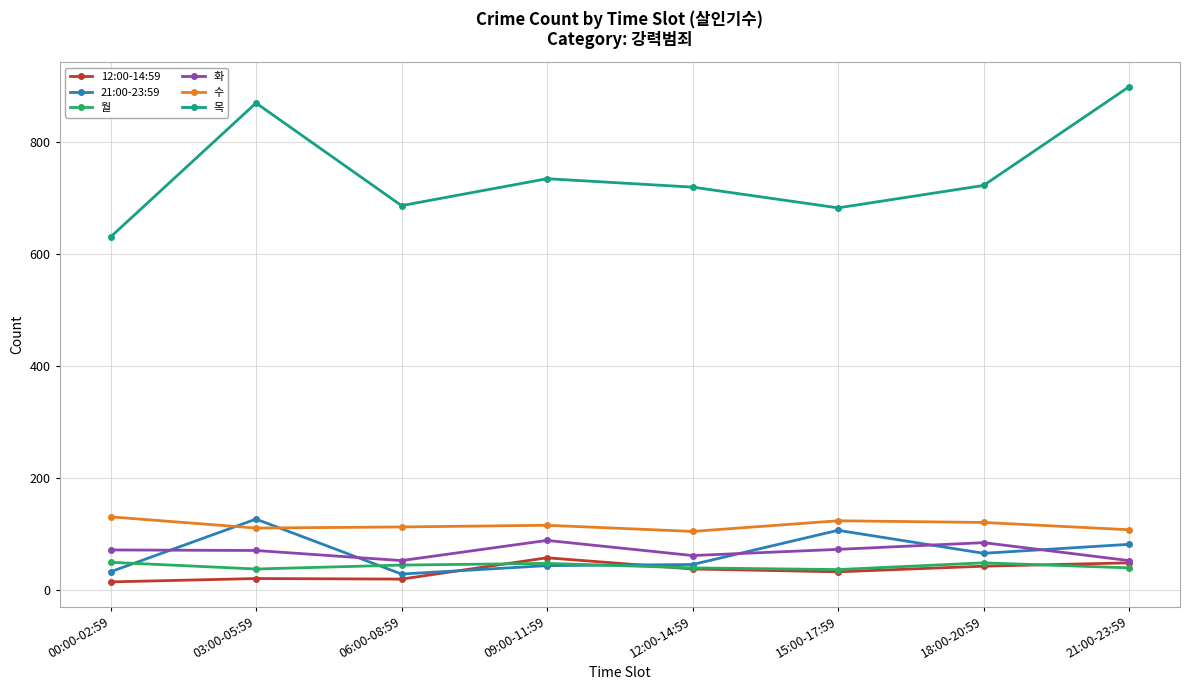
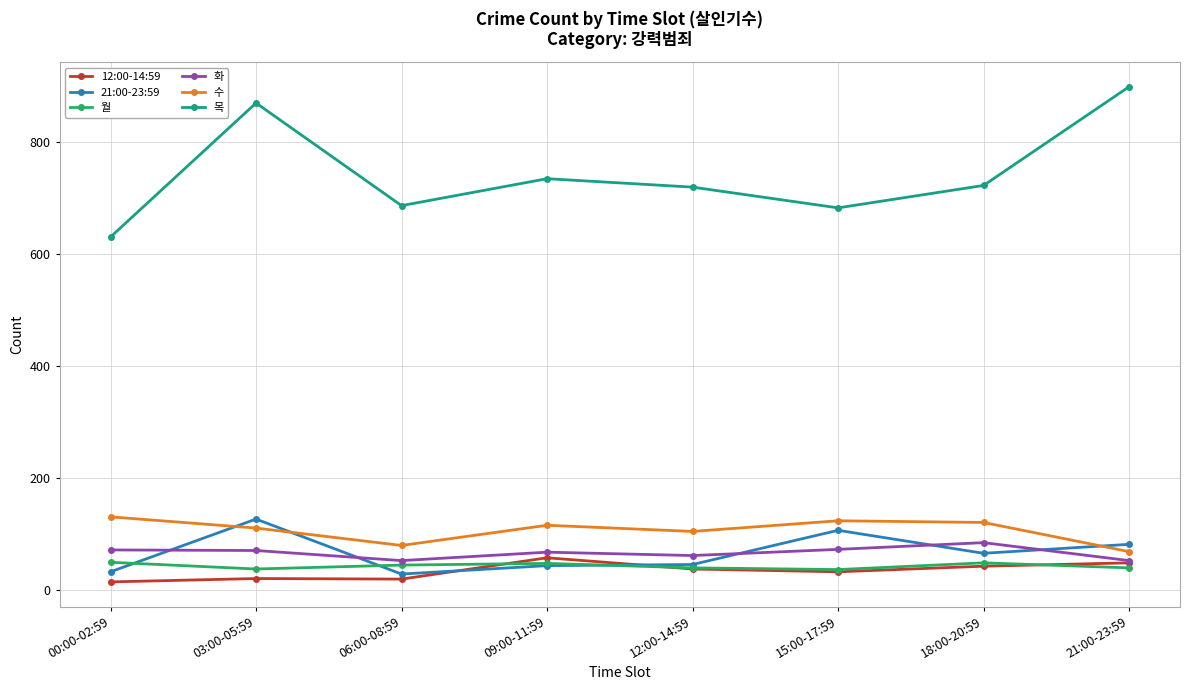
  {
    "12:00-14:59": {
      "00:00-02:59": 20,
      "03:00-05:59": 20,
      "06:00-08:59": 20,
      "09:00-11:59": 60,
      "18:00-20:59": 40
    },
    "21:00-23:59": {
      "00:00-02:59": 30,
      "03:00-05:59": 130,
      "06:00-08:59": 30,
      "12:00-14:59": 50,
      "15:00-17:59": 110,
      "18:00-20:59": 70,
      "21:00-23:59": 80
    },
    "화": {
      "00:00-02:59": 70,
      "03:00-05:59": 70,
      "06:00-08:59": 50,
-     "09:00-11:59": 90,
+     "09:00-11:59": 70,
      "12:00-14:59": 60,
      "15:00-17:59": 70,
      "18:00-20:59": 90
    },
    "수": {
      "00:00-02:59": 130,
      "03:00-05:59": 110,
-     "06:00-08:59": 110,
+     "06:00-08:59": 80,
      "09:00-11:59": 120,
      "12:00-14:59": 110,
      "15:00-17:59": 120,
      "18:00-20:59": 120,
-     "21:00-23:59": 110
+     "21:00-23:59": 70
    }
  }
